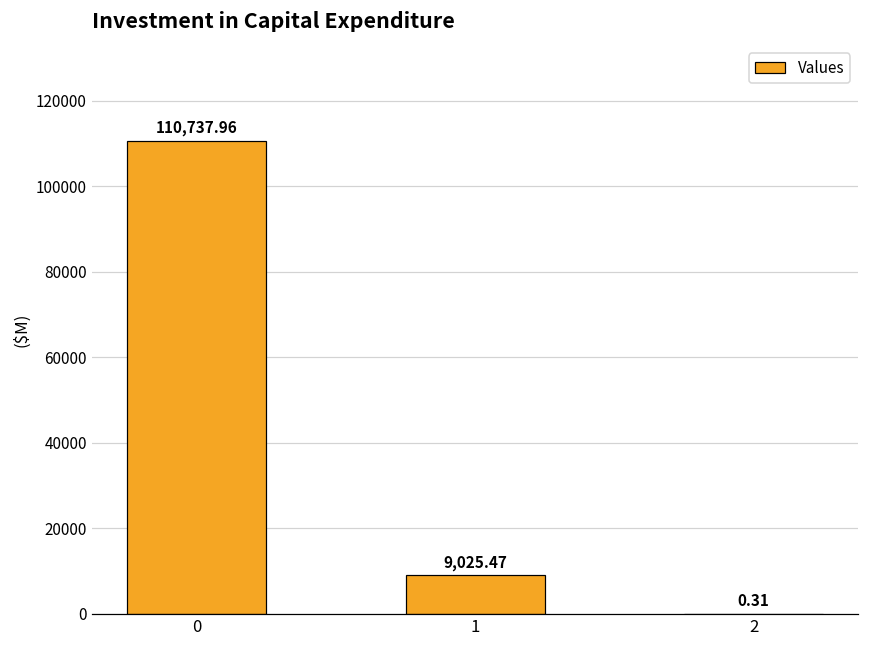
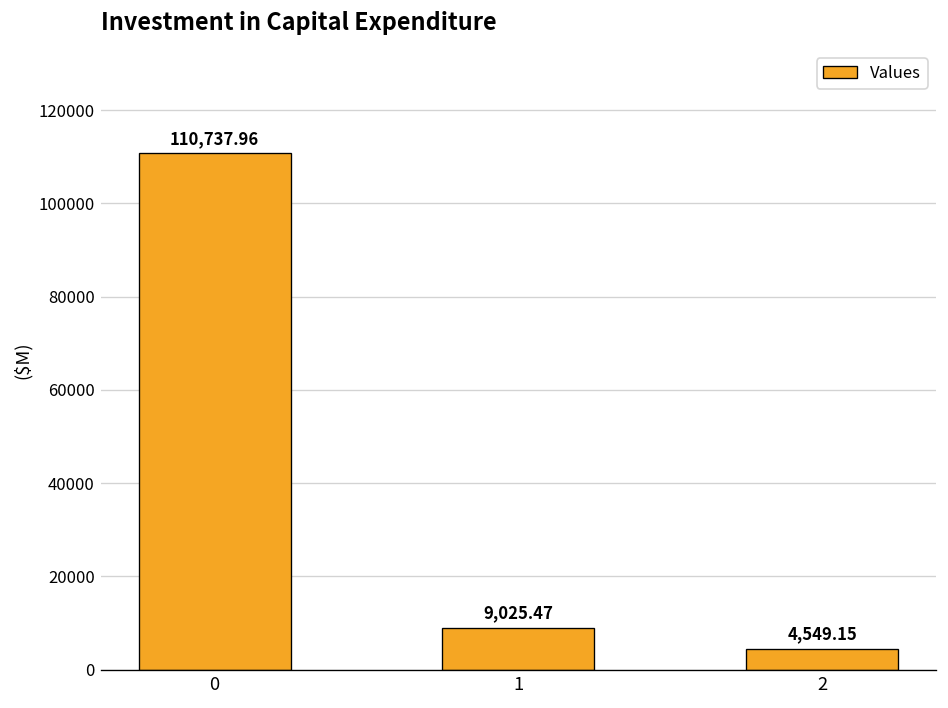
  {
    "0": "110,737.96",
    "1": "9,025.47",
-   "2": "0.31"
+   "2": "4,549.15"
  }
